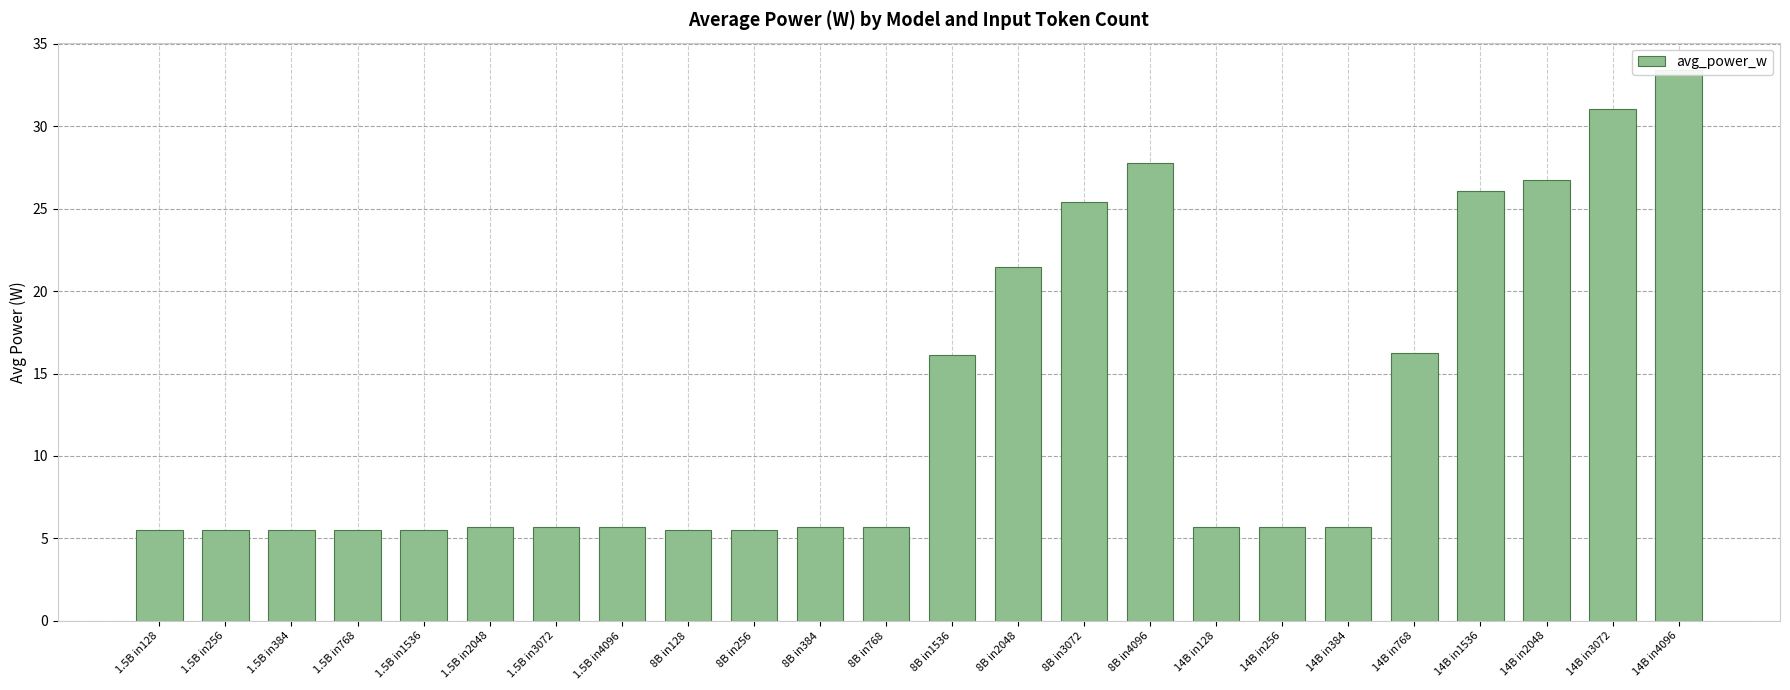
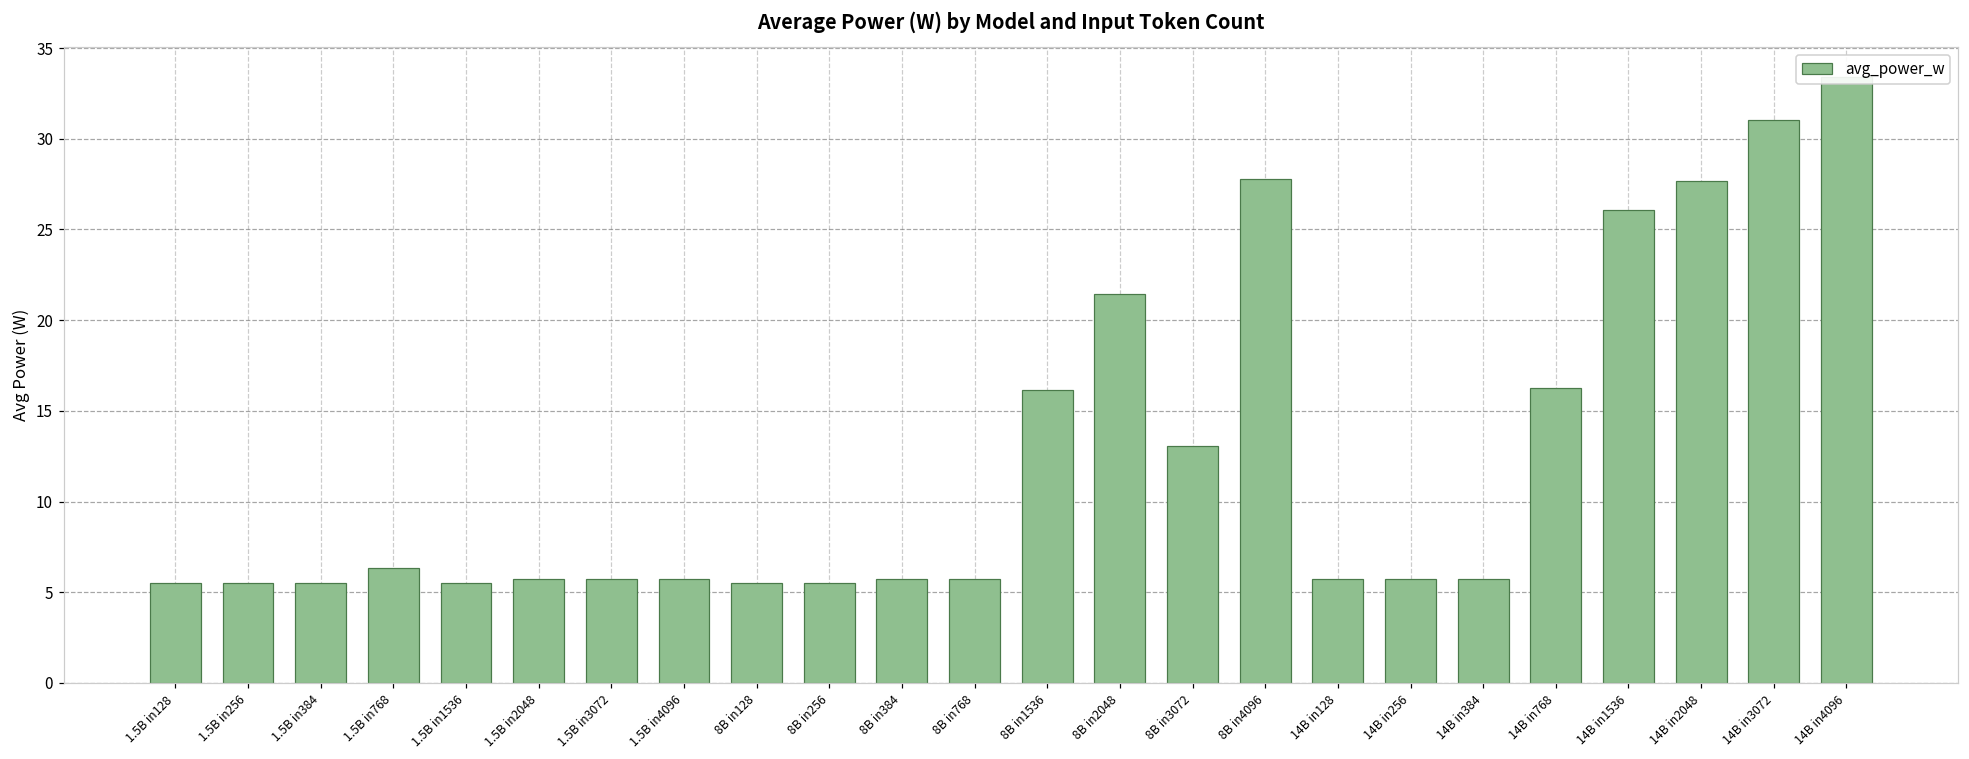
  {
    "1.5B in128": 5.5,
    "1.5B in256": 5.5,
    "1.5B in384": 5.5,
-   "1.5B in768": 5.5,
+   "1.5B in768": 6.3,
    "1.5B in1536": 5.5,
    "1.5B in2048": 5.7,
    "1.5B in3072": 5.7,
    "1.5B in4096": 5.7,
    "8B in128": 5.5,
    "8B in256": 5.5,
    "8B in384": 5.7,
    "8B in768": 5.7,
    "8B in1536": 16.1,
    "8B in2048": 21.5,
-   "8B in3072": 25.4,
+   "8B in3072": 13.1,
    "8B in4096": 27.8,
    "14B in128": 5.7,
    "14B in256": 5.7,
    "14B in384": 5.7,
    "14B in768": 16.3,
    "14B in1536": 26.1,
-   "14B in2048": 26.8,
+   "14B in2048": 27.7,
    "14B in3072": 31.0
  }
